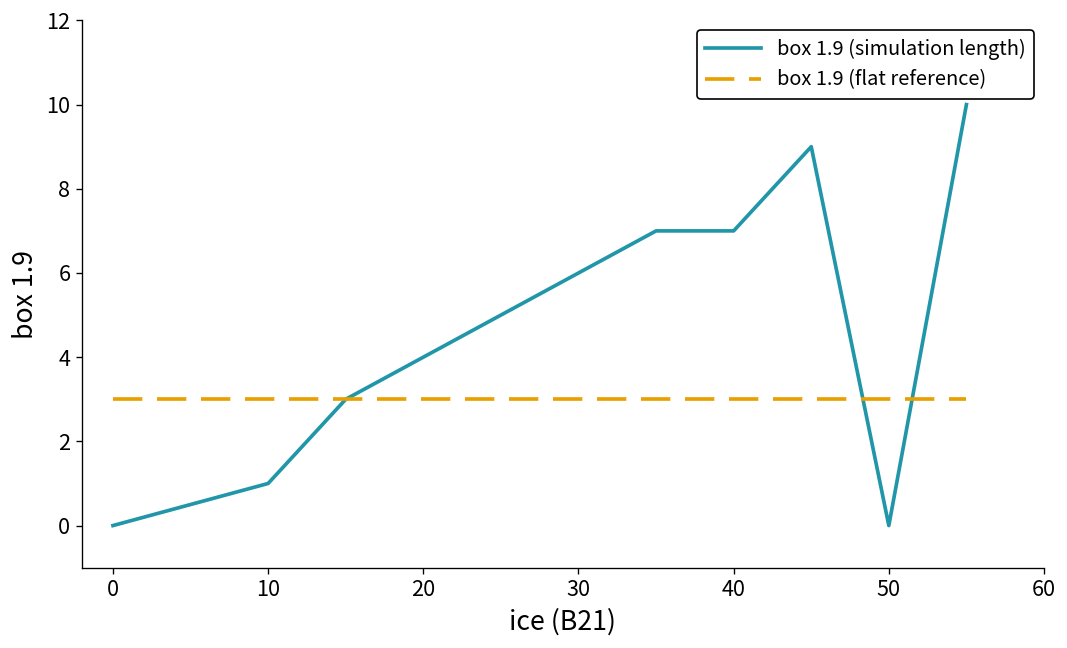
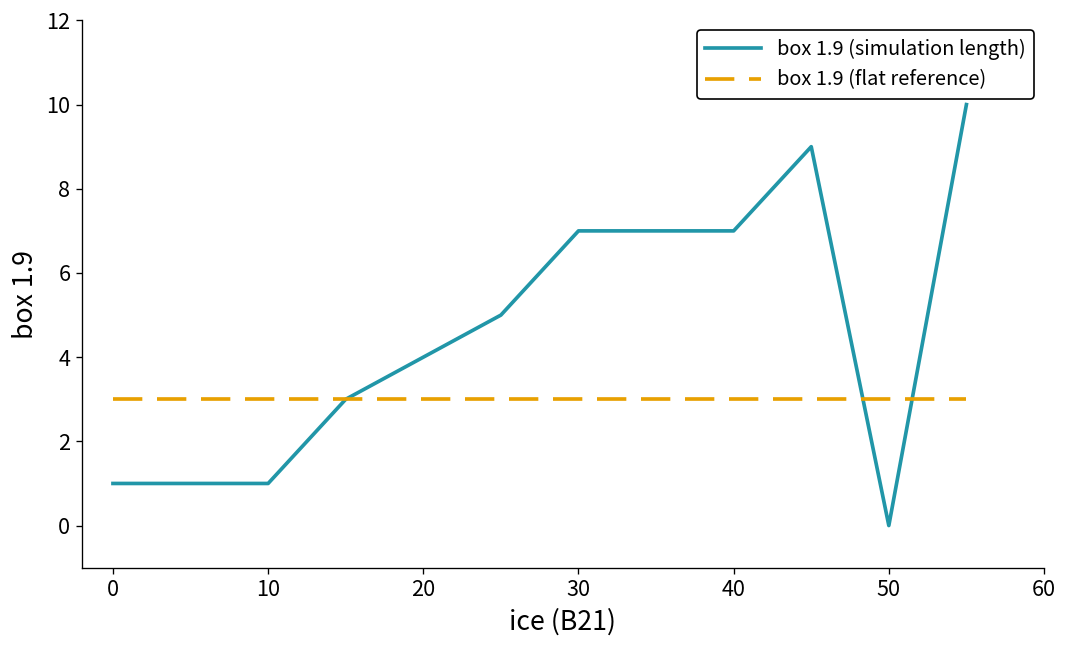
  {
    "box 1.9 (simulation length)": {
-     "0": 0,
+     "0": 1,
      "10": 1,
      "20": 4,
-     "30": 6,
+     "30": 7,
      "40": 7,
      "50": 0
    },
    "box 1.9 (flat reference)": {
      "0": 3,
      "10": 3,
      "20": 3,
      "30": 3,
      "40": 3,
      "50": 3
    }
  }
